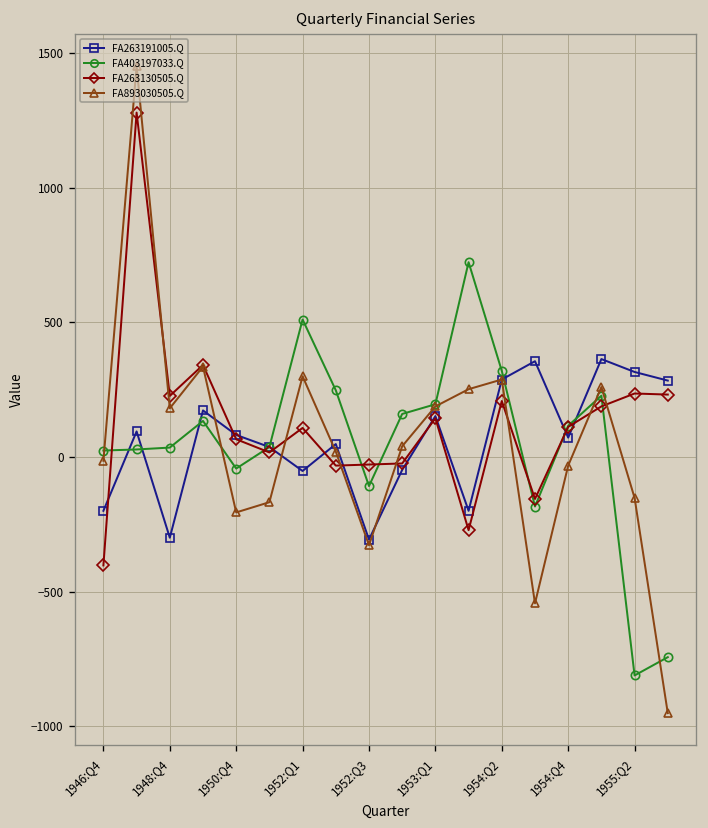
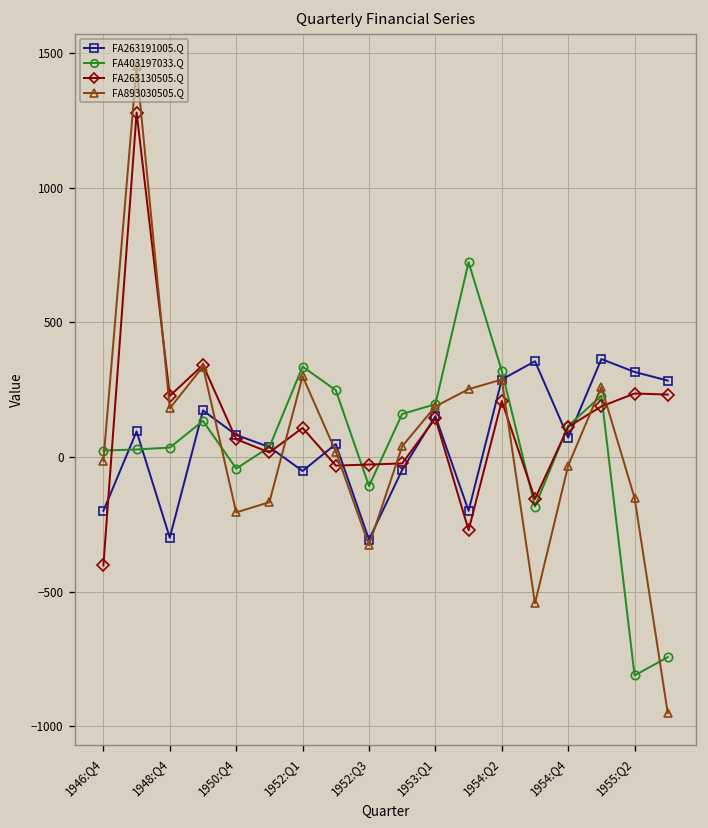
  {
    "FA263191005.Q": {
      "1946:Q4": -200,
      "1948:Q4": -300,
      "1950:Q4": 80,
      "1952:Q1": -50,
      "1952:Q3": -310,
      "1954:Q4": 70,
      "1955:Q2": 320
    },
    "FA403197033.Q": {
      "1946:Q4": 20,
      "1948:Q4": 40,
      "1950:Q4": -40,
-     "1952:Q1": 510,
+     "1952:Q1": 340,
      "1952:Q3": -110,
      "1954:Q2": 320,
      "1955:Q2": -810
    },
    "FA263130505.Q": {
      "1946:Q4": -400,
      "1948:Q4": 230,
      "1950:Q4": 70,
      "1952:Q1": 110,
      "1952:Q3": -30,
      "1954:Q2": 210,
      "1955:Q2": 240
    },
    "FA893030505.Q": {
      "1946:Q4": -10,
      "1948:Q4": 180,
      "1950:Q4": -210,
      "1952:Q1": 300,
      "1952:Q3": -330,
      "1954:Q4": -30,
      "1955:Q2": -150
    }
  }
